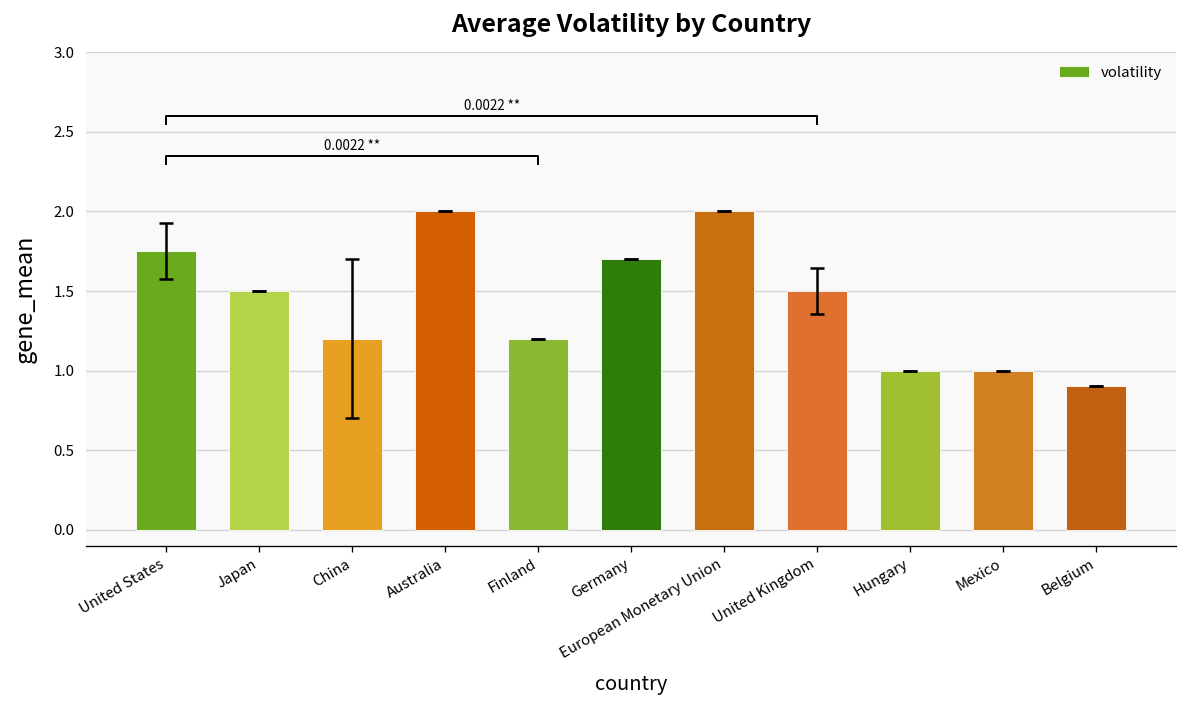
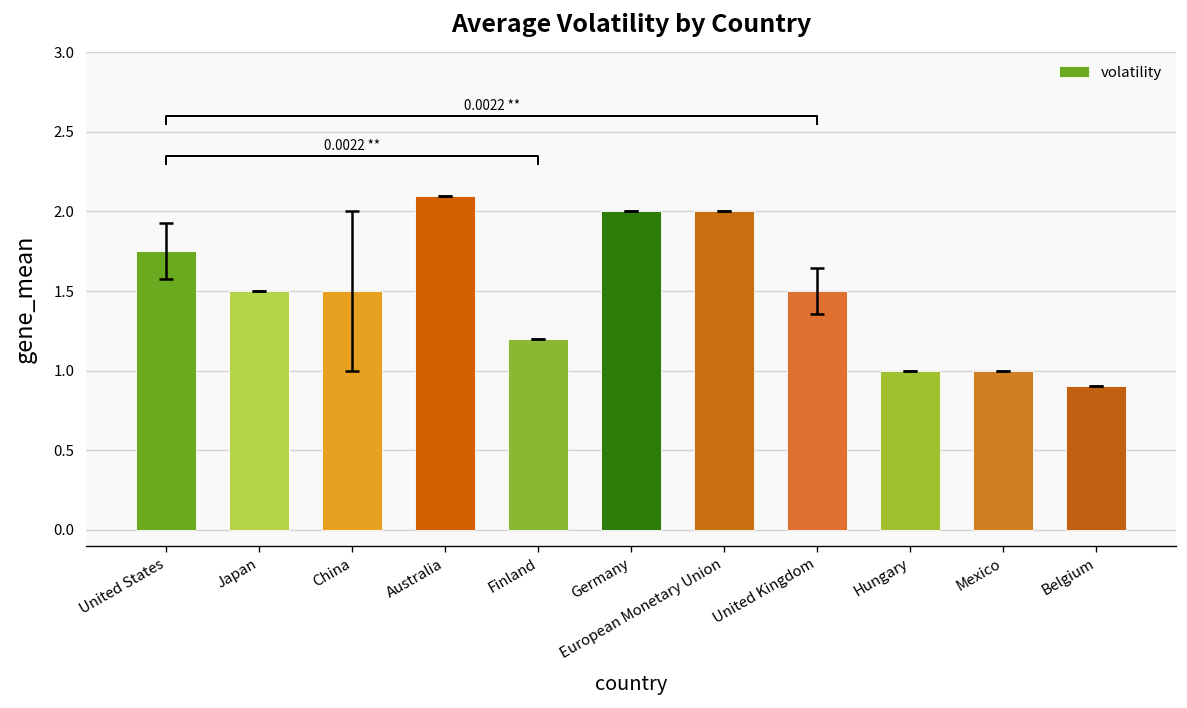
  {
    "volatility": {
      "United States": 1.75,
      "Japan": 1.5,
-     "China": 1.2,
-     "Australia": 2.0,
+     "China": 1.5,
+     "Australia": 2.1,
      "Finland": 1.2,
-     "Germany": 1.7,
+     "Germany": 2.0,
      "European Monetary Union": 2.0,
      "United Kingdom": 1.5,
      "Hungary": 1.0,
      "Mexico": 1.0,
      "Belgium": 0.9
    }
  }
